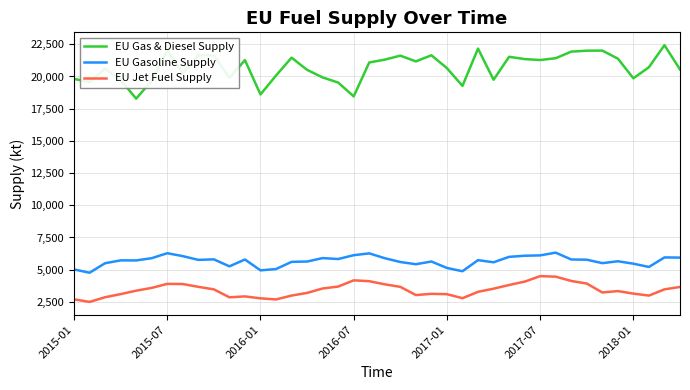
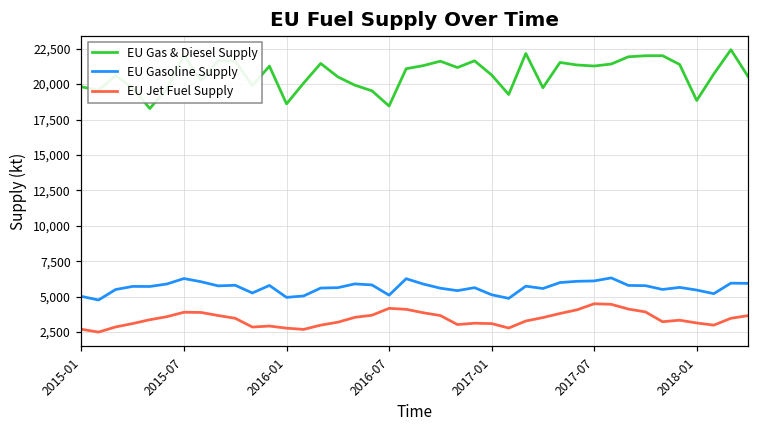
  {
    "EU Gas & Diesel Supply": {
      "2015-01": "19,800",
      "2016-01": "18,600",
      "2016-07": "18,500",
      "2017-01": "20,600",
      "2017-07": "21,300",
-     "2018-01": "19,900"
+     "2018-01": "18,800"
    },
    "EU Gasoline Supply": {
      "2015-01": "5,000",
      "2015-07": "6,300",
      "2016-01": "4,900",
-     "2016-07": "6,100",
+     "2016-07": "5,100",
      "2017-01": "5,100",
      "2017-07": "6,100",
      "2018-01": "5,500"
    },
    "EU Jet Fuel Supply": {
      "2015-01": "2,700",
      "2015-07": "3,900",
      "2016-01": "2,800",
      "2016-07": "4,200",
      "2017-01": "3,100",
      "2017-07": "4,500",
      "2018-01": "3,100"
    }
  }
